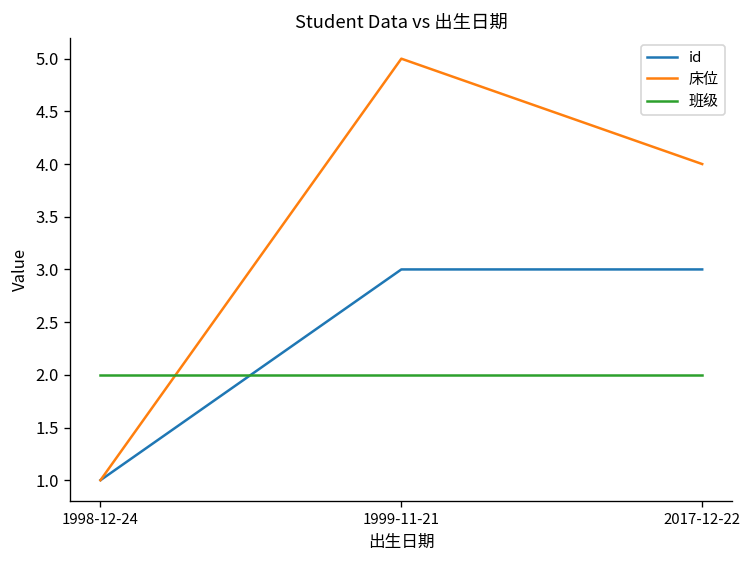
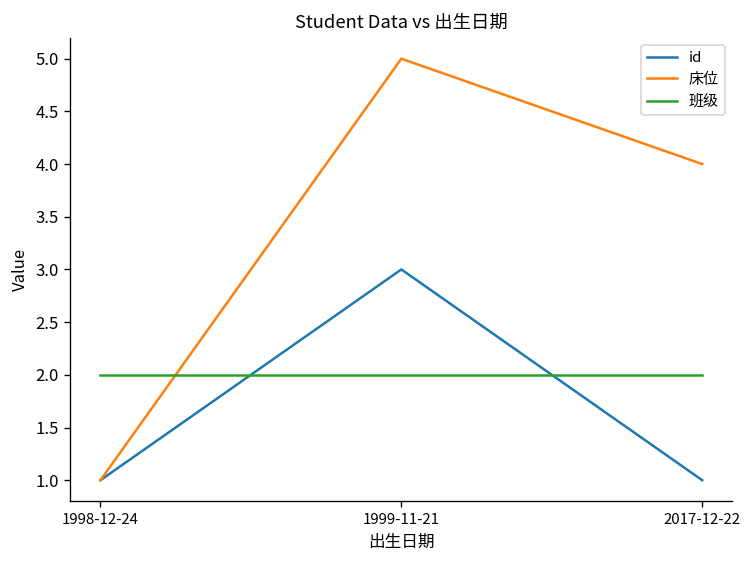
  {
    "id": {
      "1999-11-21": 3,
-     "2017-12-22": 3
+     "2017-12-22": 1
    },
    "床位": {
      "1999-11-21": 5,
      "2017-12-22": 4
    },
    "班级": {
      "1998-12-24": 2,
      "1999-11-21": 2,
      "2017-12-22": 2
    }
  }
